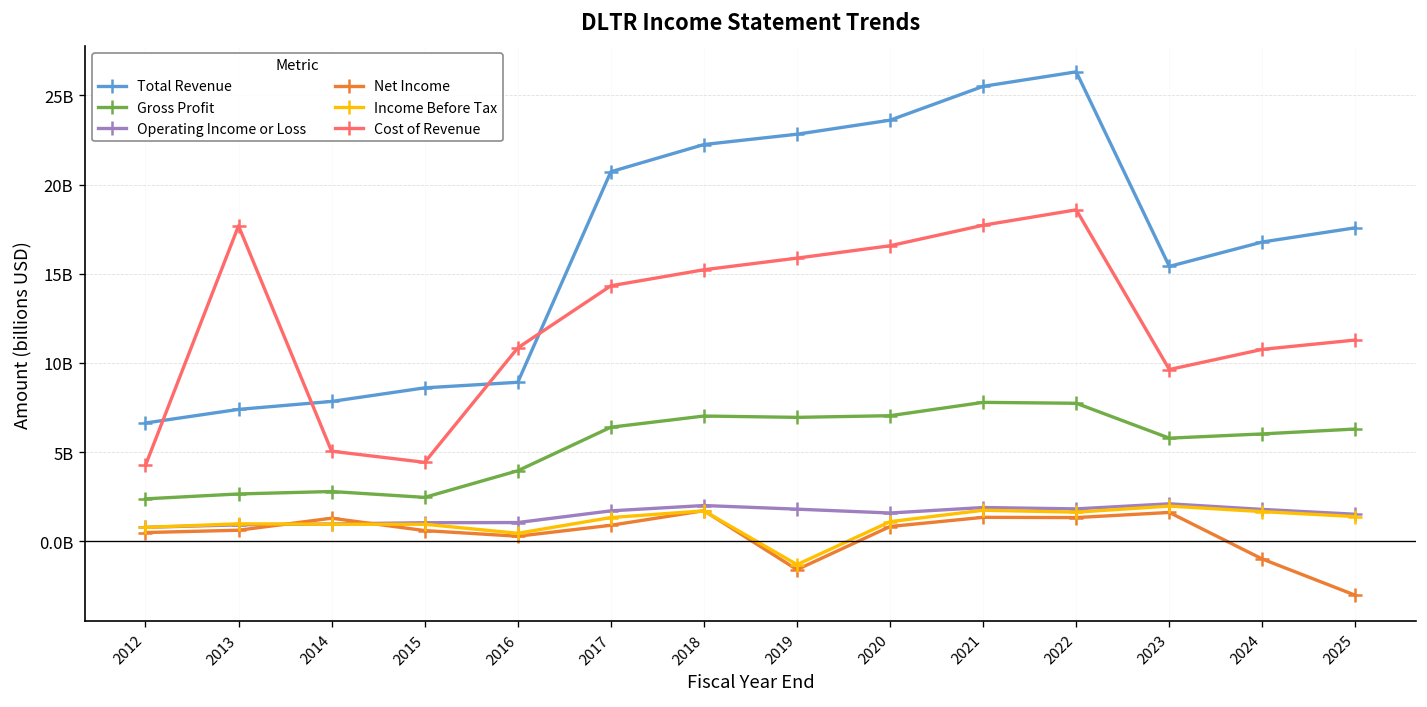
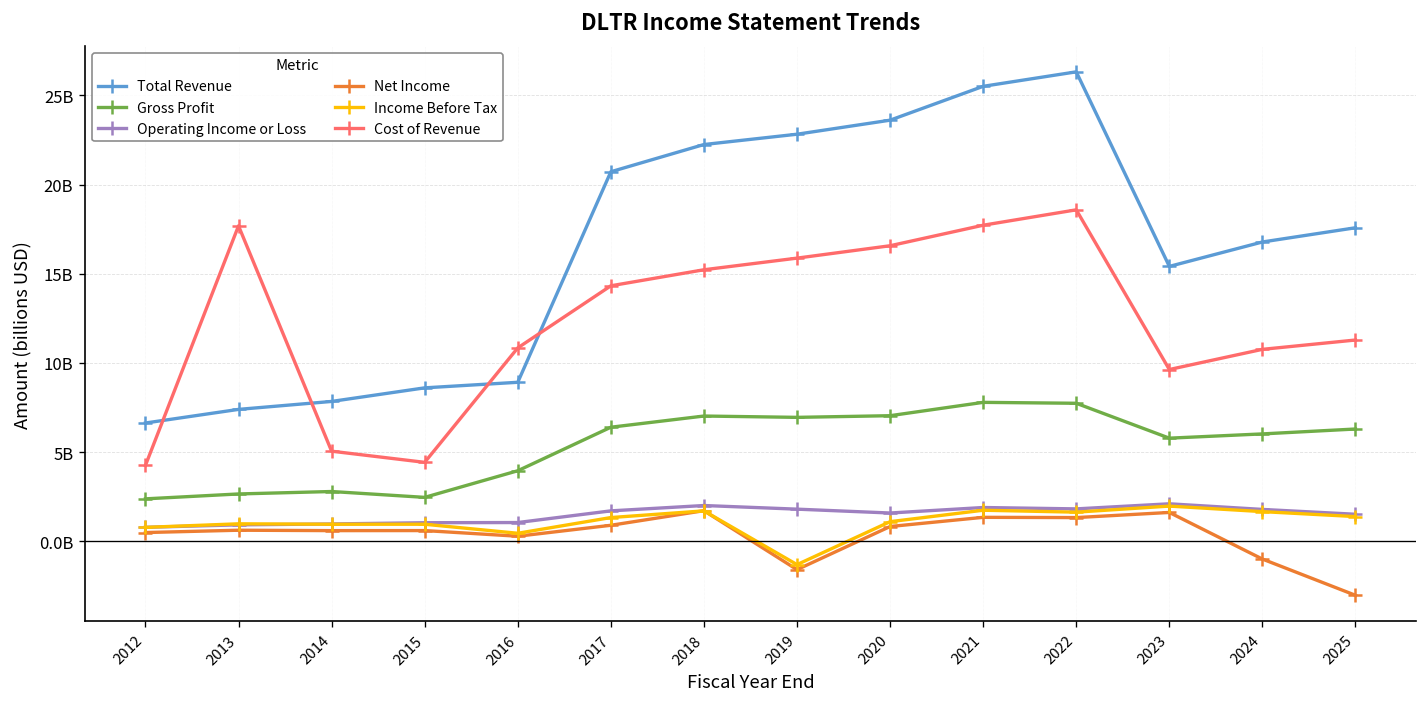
  {
    "Total Revenue": {
      "2012": 6600000000,
      "2013": 7400000000,
      "2014": 7800000000,
      "2015": 8600000000,
      "2016": 8900000000,
      "2017": 20700000000,
      "2018": 22200000000,
      "2019": 22800000000,
      "2020": 23600000000,
      "2021": 25500000000,
      "2022": 26300000000,
      "2023": 15400000000,
      "2024": 16800000000,
      "2025": 17600000000
    },
    "Gross Profit": {
      "2012": 2400000000,
      "2013": 2700000000,
      "2014": 2800000000,
      "2015": 2500000000,
      "2016": 4000000000,
      "2017": 6400000000,
      "2018": 7000000000,
      "2019": 6900000000,
      "2020": 7000000000,
      "2021": 7800000000,
      "2022": 7700000000,
      "2023": 5800000000,
      "2024": 6000000000,
      "2025": 6300000000
    },
    "Operating Income or Loss": {
      "2016": 1000000000,
      "2017": 1700000000,
      "2018": 2000000000,
      "2019": 1800000000,
      "2020": 1600000000,
      "2022": 1800000000
    },
    "Net Income": {
      "2012": 500000000,
      "2013": 600000000,
-     "2014": 1300000000,
+     "2014": 600000000,
      "2015": 600000000,
      "2017": 900000000,
      "2019": -1600000000,
      "2020": 800000000,
      "2021": 1300000000,
      "2022": 1300000000,
      "2023": 1600000000,
      "2024": -1000000000,
      "2025": -3000000000
    },
    "Income Before Tax": {
      "2017": 1300000000,
      "2019": -1300000000,
      "2020": 1100000000,
      "2022": 1600000000
    },
    "Cost of Revenue": {
      "2012": 4300000000,
      "2013": 17700000000,
      "2014": 5100000000,
      "2015": 4400000000,
      "2016": 10800000000,
      "2017": 14300000000,
      "2018": 15200000000,
      "2019": 15900000000,
      "2020": 16600000000,
      "2021": 17700000000,
      "2022": 18600000000,
      "2023": 9600000000,
      "2024": 10800000000,
      "2025": 11300000000
    }
  }
